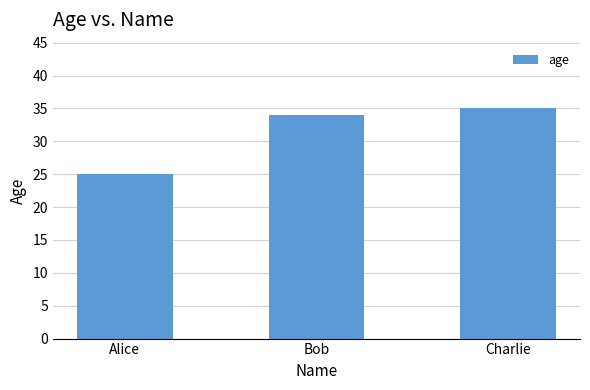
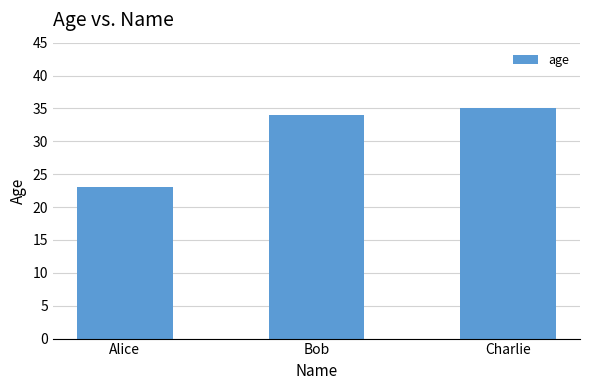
  {
-   "Alice": 25,
+   "Alice": 23,
    "Bob": 34,
    "Charlie": 35
  }
